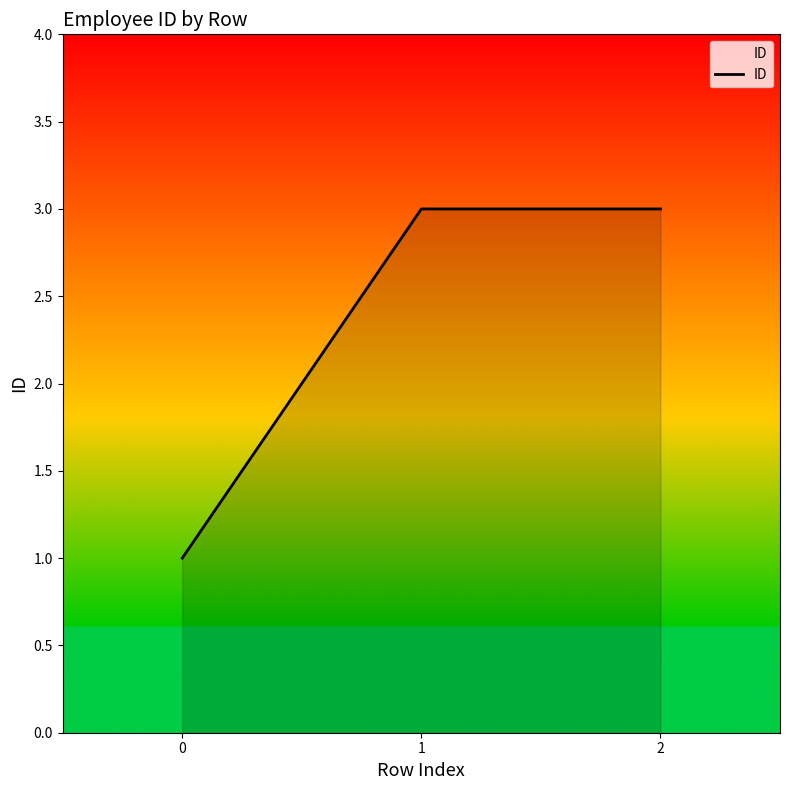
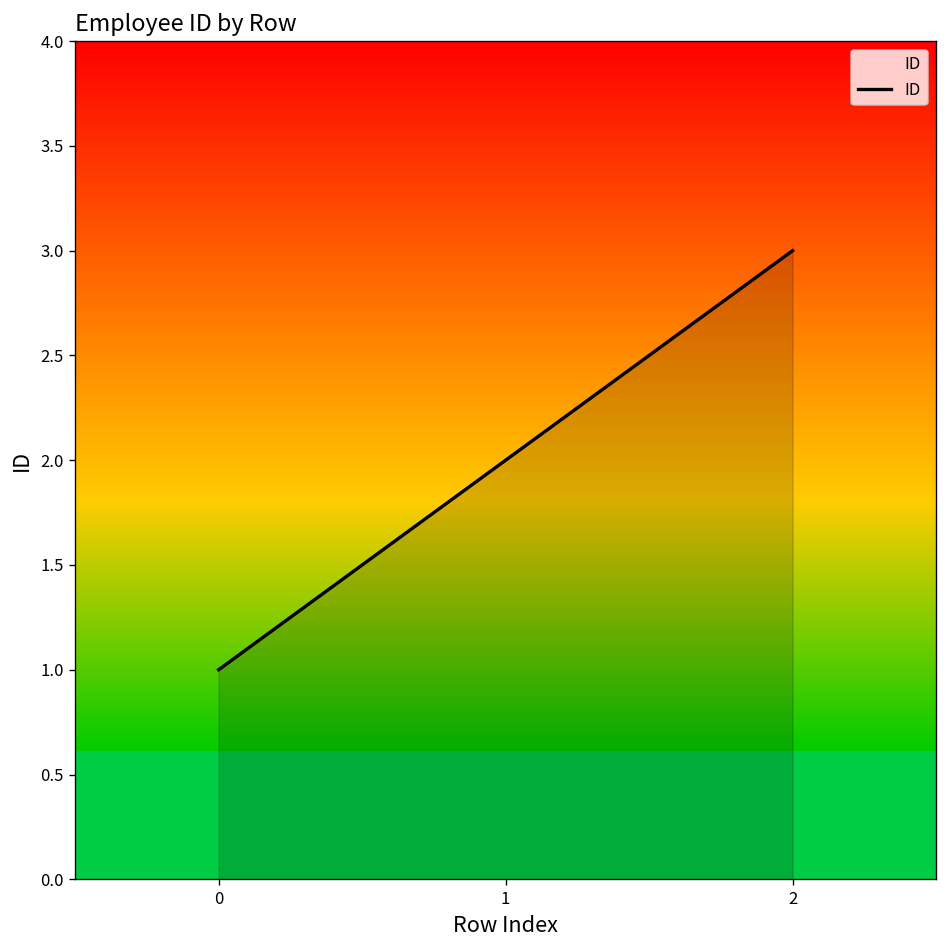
  {
    "0": 1,
-   "1": 3,
+   "1": 2,
    "2": 3
  }
